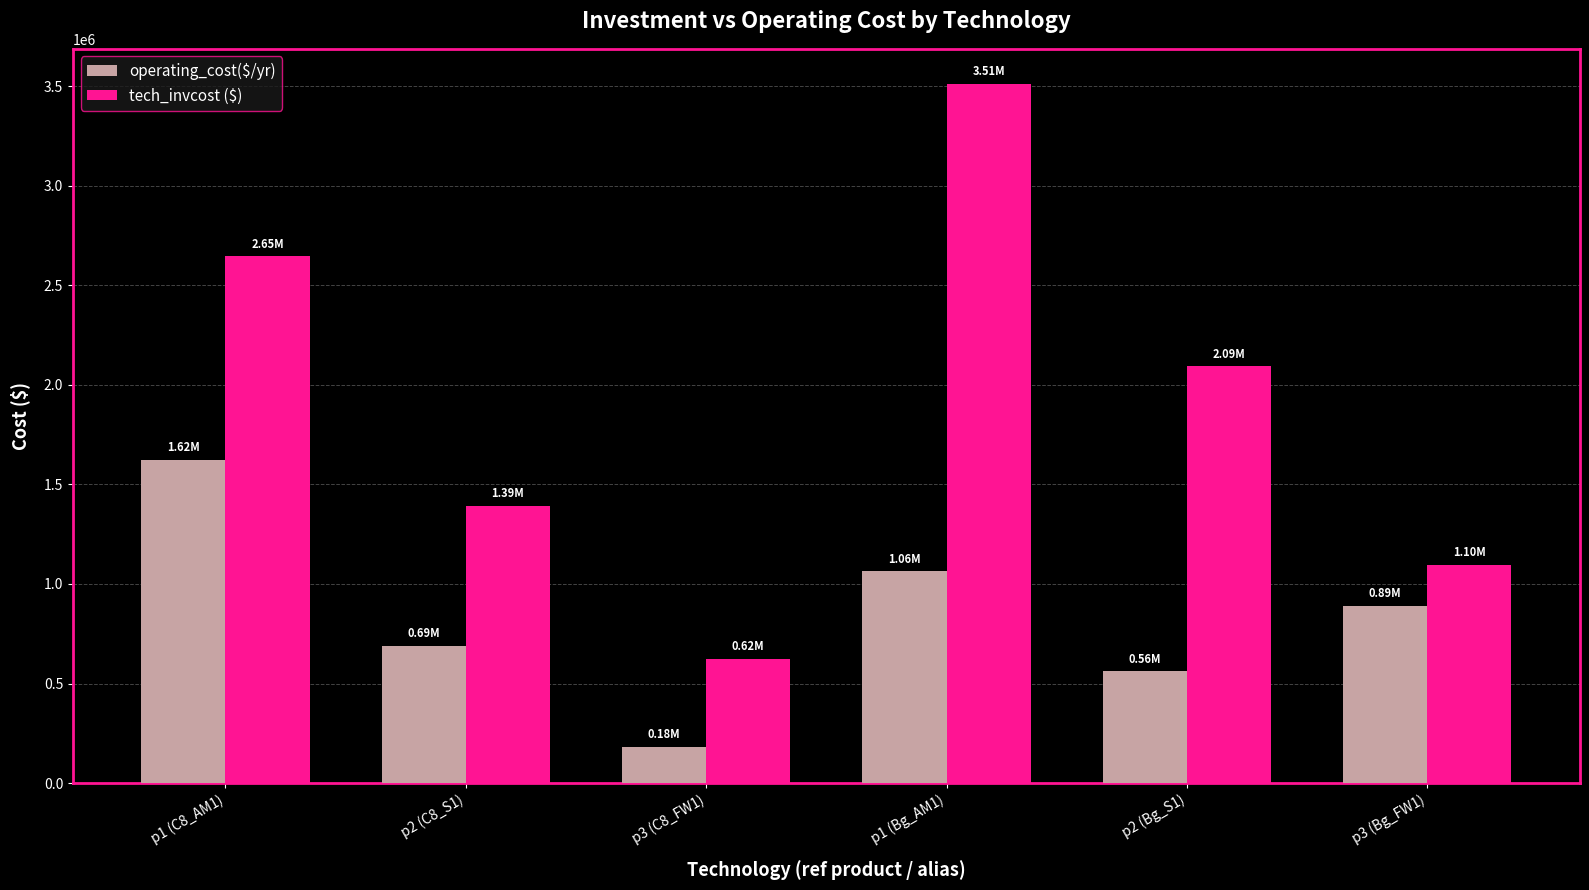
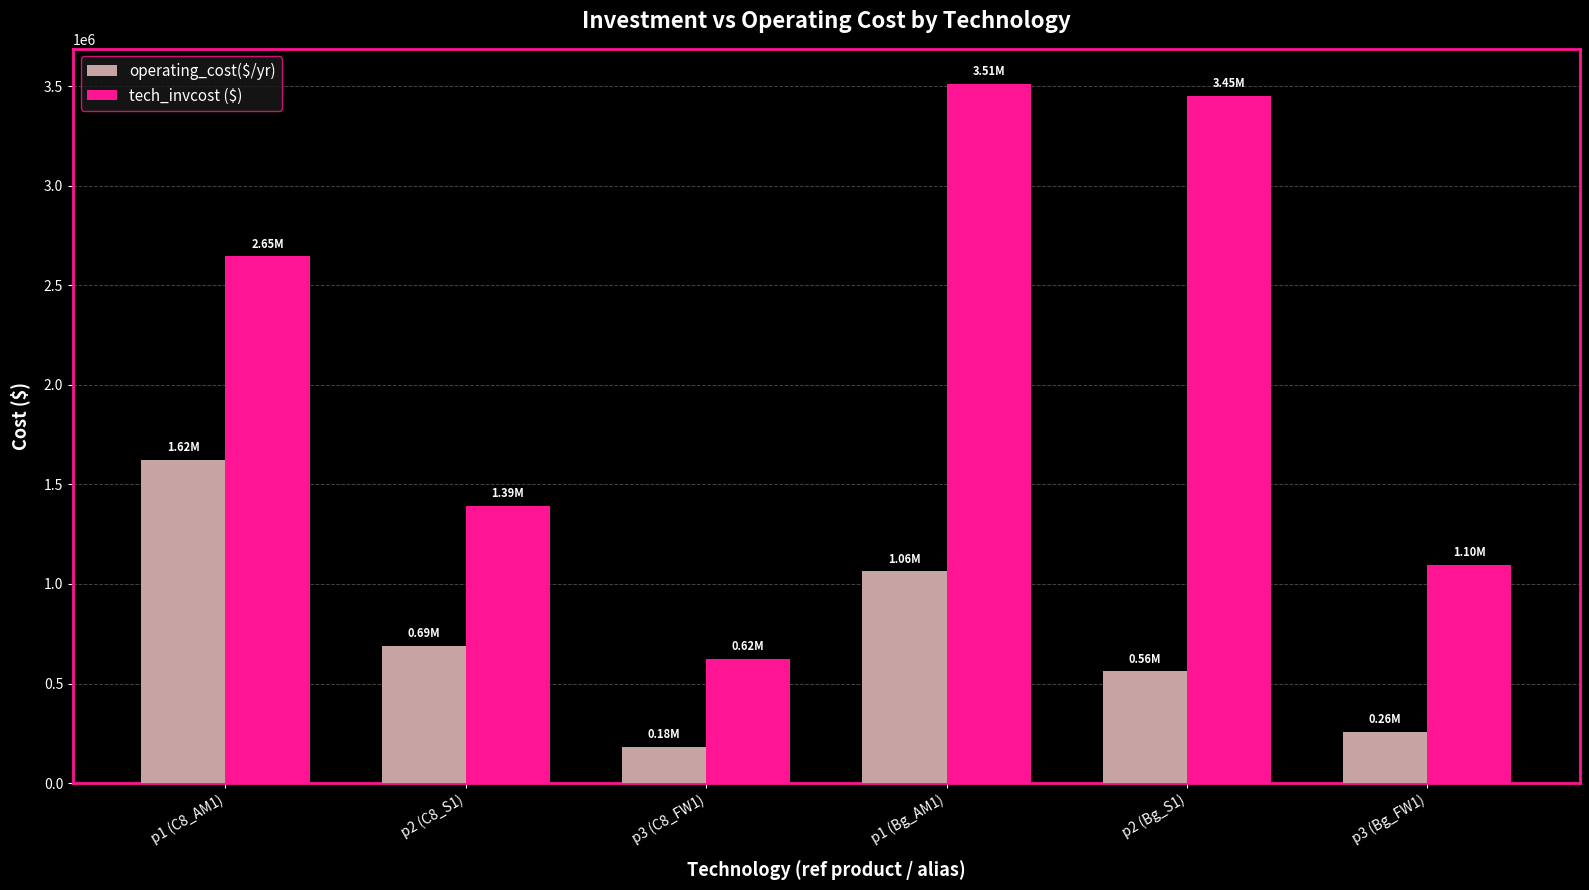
  {
    "operating_cost($/yr)": {
      "p1 (C8_AM1)": "1.62M",
      "p2 (C8_S1)": "0.69M",
      "p3 (C8_FW1)": "0.18M",
      "p1 (Bg_AM1)": "1.06M",
      "p2 (Bg_S1)": "0.56M",
-     "p3 (Bg_FW1)": "0.89M"
+     "p3 (Bg_FW1)": "0.26M"
    },
    "tech_invcost ($)": {
      "p1 (C8_AM1)": "2.65M",
      "p2 (C8_S1)": "1.39M",
      "p3 (C8_FW1)": "0.62M",
      "p1 (Bg_AM1)": "3.51M",
-     "p2 (Bg_S1)": "2.09M",
+     "p2 (Bg_S1)": "3.45M",
      "p3 (Bg_FW1)": "1.10M"
    }
  }
